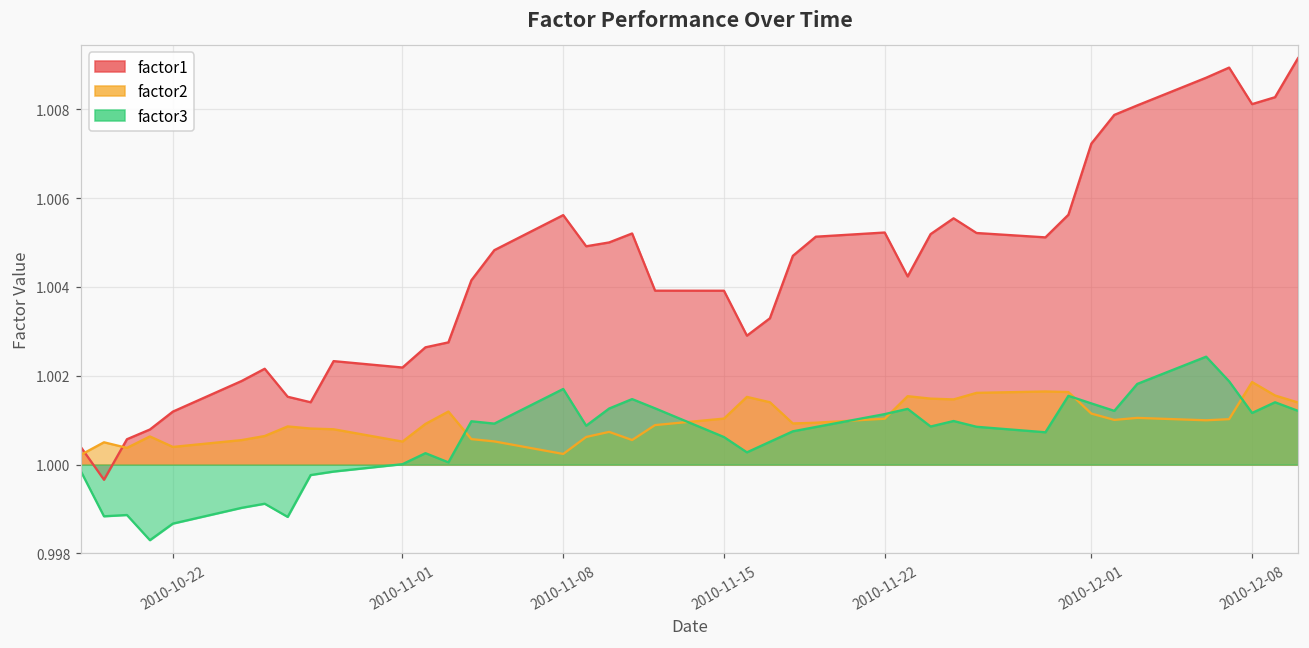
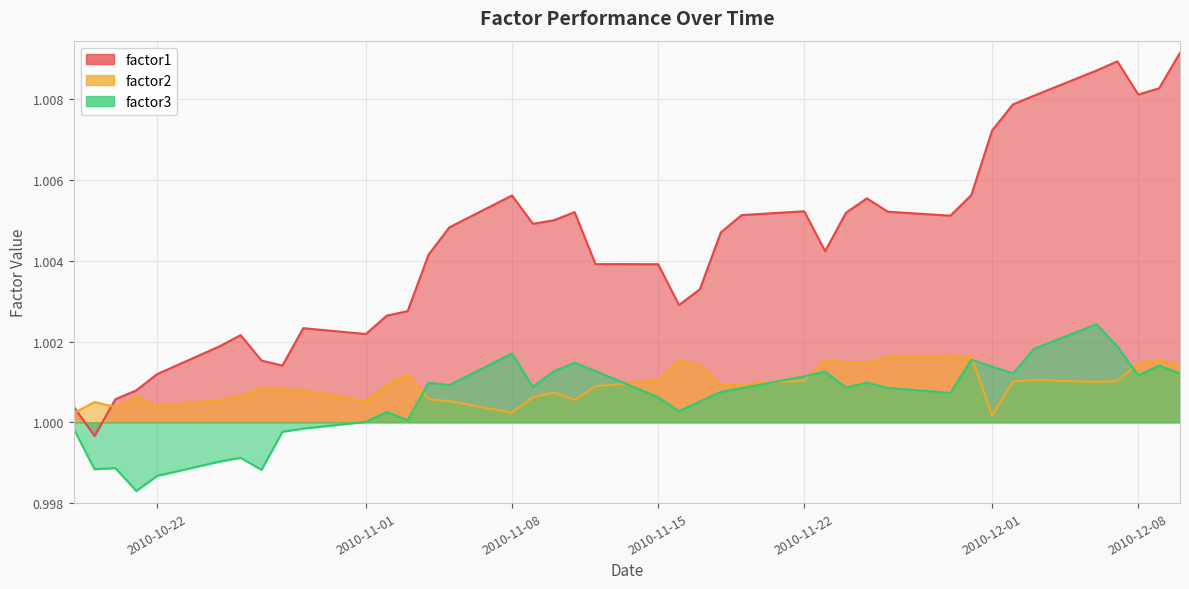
  {
    "factor2": {
      "2010-10-22": 1.0004,
      "2010-11-01": 1.0005,
      "2010-11-08": 1.0002,
      "2010-11-15": 1.0010,
      "2010-11-22": 1.0010,
-     "2010-12-01": 1.0011,
-     "2010-12-08": 1.0019
+     "2010-12-01": 1.0002,
+     "2010-12-08": 1.0014
    }
  }
